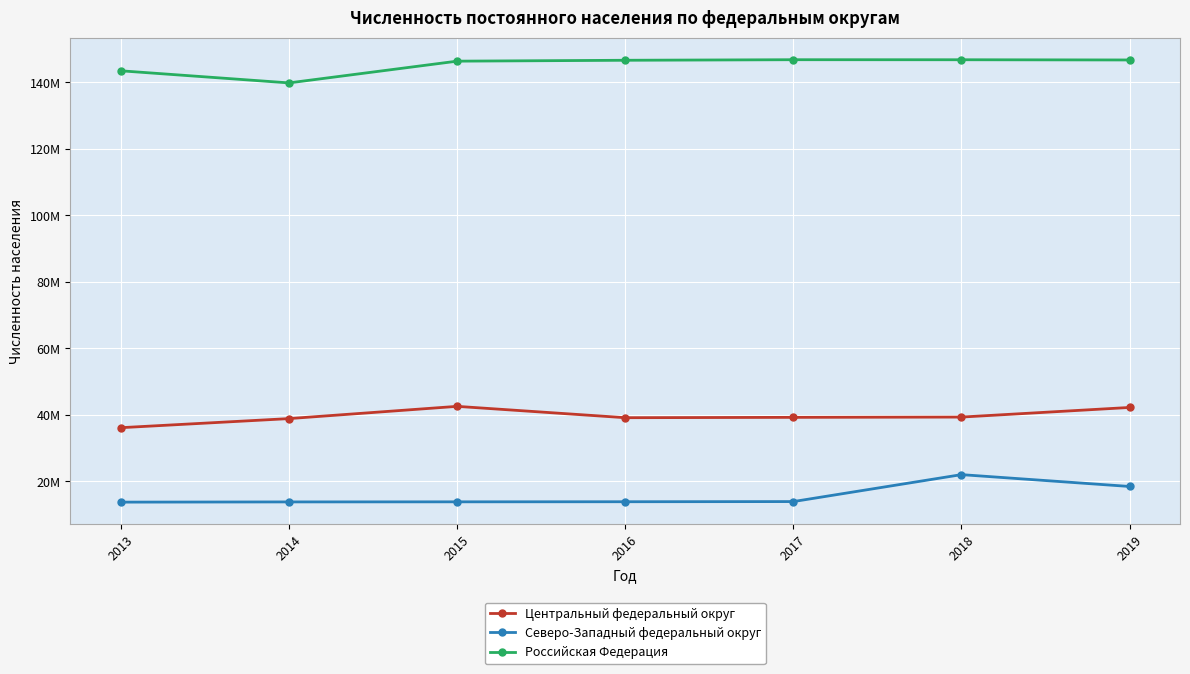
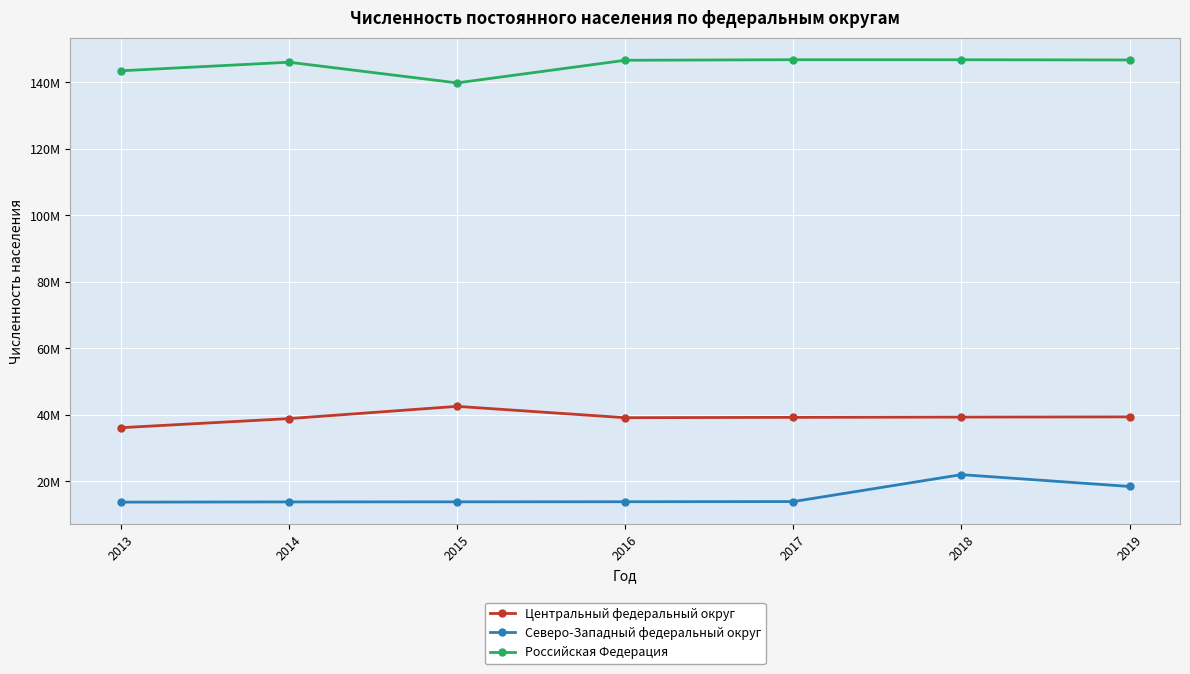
  {
    "Центральный федеральный округ": {
      "2013": "36М",
      "2014": "39М",
      "2015": "43М",
      "2016": "39М",
      "2017": "39М",
      "2018": "39М",
-     "2019": "42М"
+     "2019": "39М"
    },
    "Северо-Западный федеральный округ": {
      "2013": "14М",
      "2014": "14М",
      "2015": "14М",
      "2016": "14М",
      "2017": "14М",
      "2018": "22М",
      "2019": "18М"
    },
    "Российская Федерация": {
      "2013": "144М",
-     "2014": "140М",
-     "2015": "146М",
+     "2014": "146М",
+     "2015": "140М",
      "2016": "147М",
      "2017": "147М",
      "2018": "147М",
      "2019": "147М"
    }
  }
